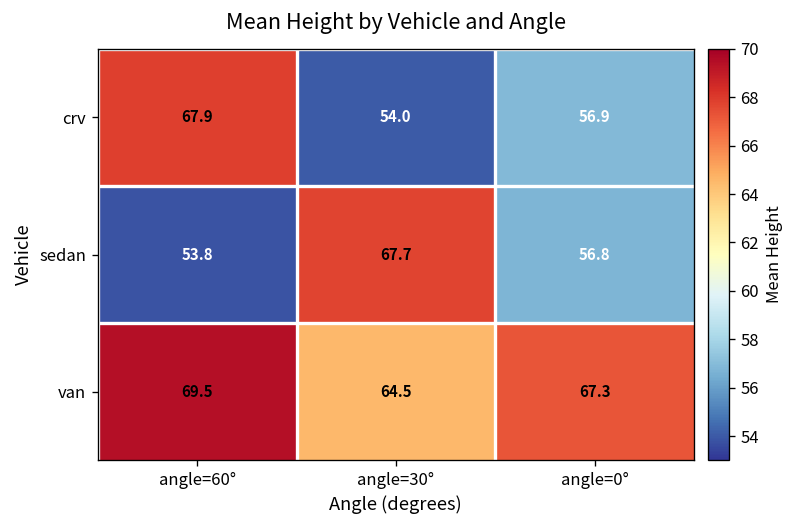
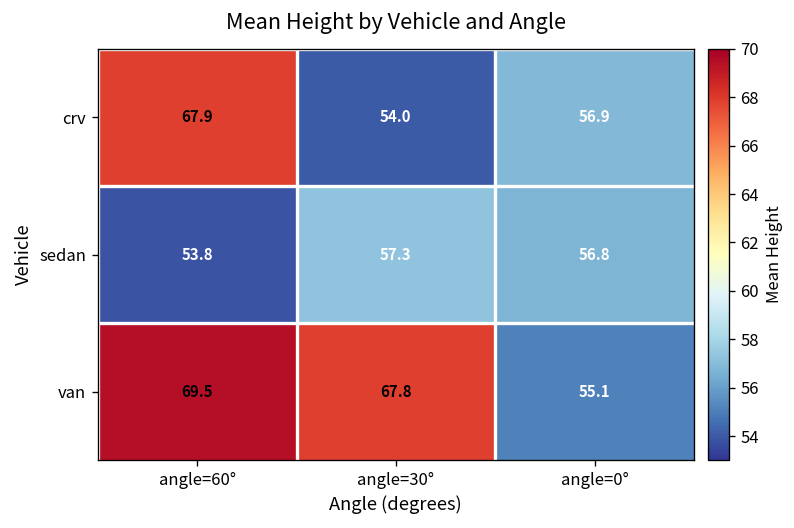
  {
    "crv": {
      "angle=60°": 67.9,
      "angle=30°": 54.0,
      "angle=0°": 56.9
    },
    "sedan": {
      "angle=60°": 53.8,
-     "angle=30°": 67.7,
+     "angle=30°": 57.3,
      "angle=0°": 56.8
    },
    "van": {
      "angle=60°": 69.5,
-     "angle=30°": 64.5,
-     "angle=0°": 67.3
+     "angle=30°": 67.8,
+     "angle=0°": 55.1
    }
  }
